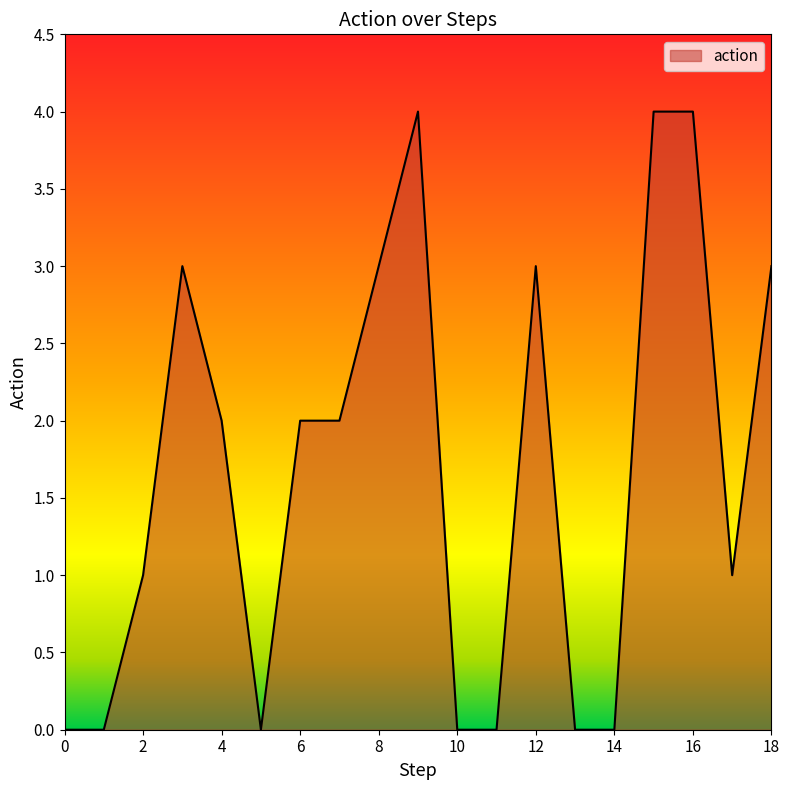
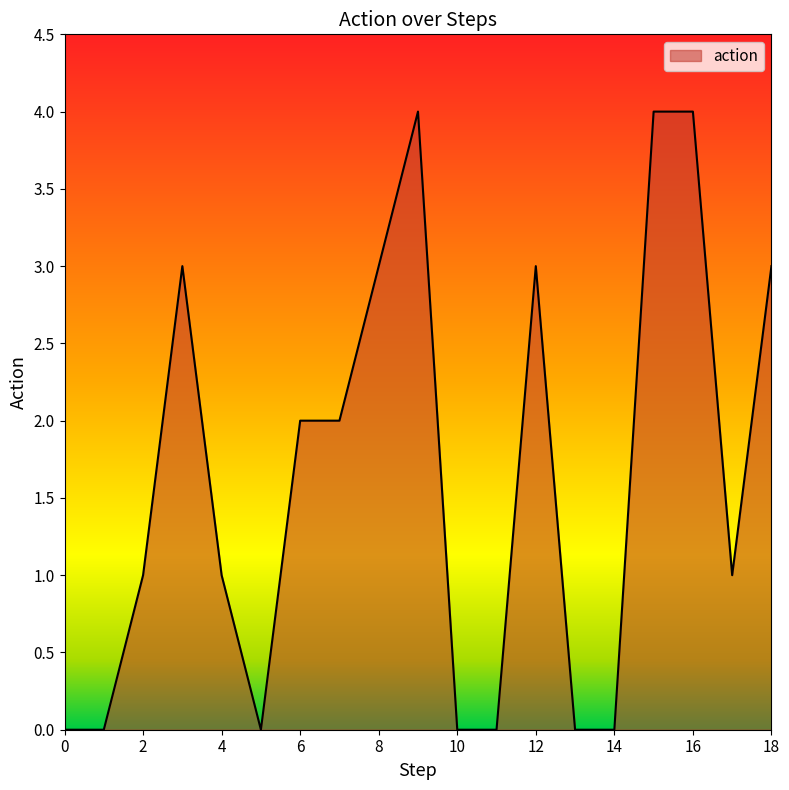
  {
    "0": 0,
    "2": 1,
-   "4": 2,
+   "4": 1,
    "6": 2,
    "8": 3,
    "10": 0,
    "12": 3,
    "14": 0,
    "16": 4,
    "18": 3
  }
